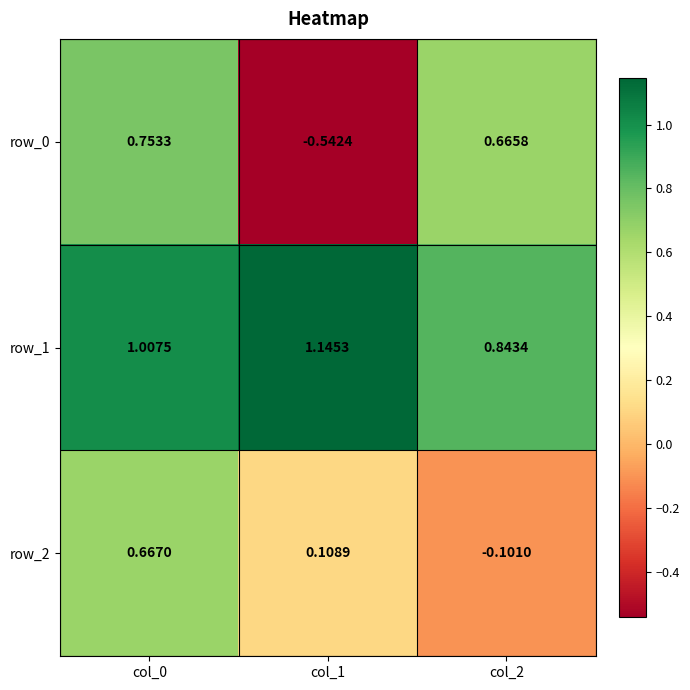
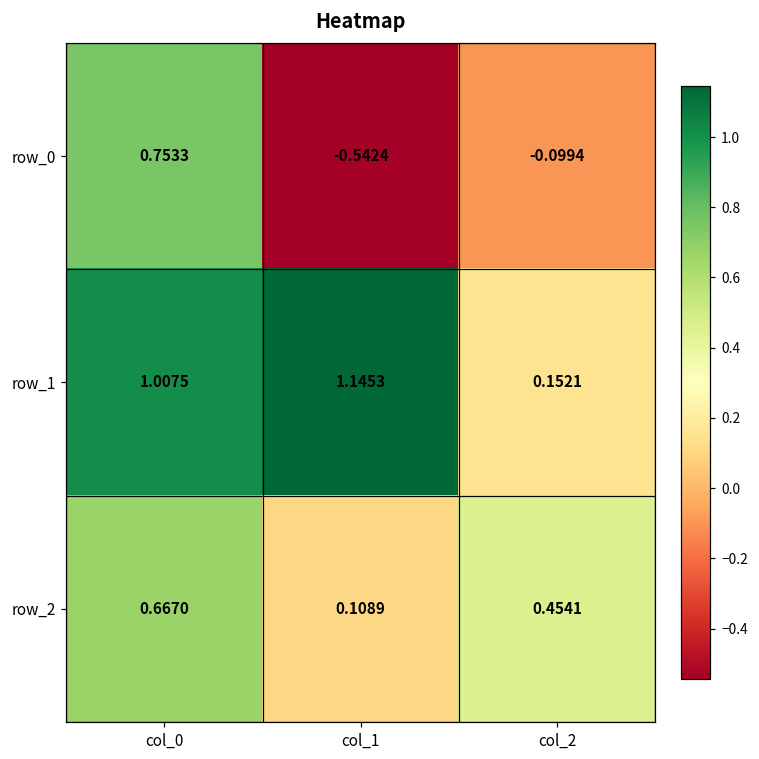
  {
    "row_0": {
      "col_0": 0.7533,
      "col_1": -0.5424,
-     "col_2": 0.6658
+     "col_2": -0.0994
    },
    "row_1": {
      "col_0": 1.0075,
      "col_1": 1.1453,
-     "col_2": 0.8434
+     "col_2": 0.1521
    },
    "row_2": {
      "col_0": 0.6670,
      "col_1": 0.1089,
-     "col_2": -0.1010
+     "col_2": 0.4541
    }
  }
